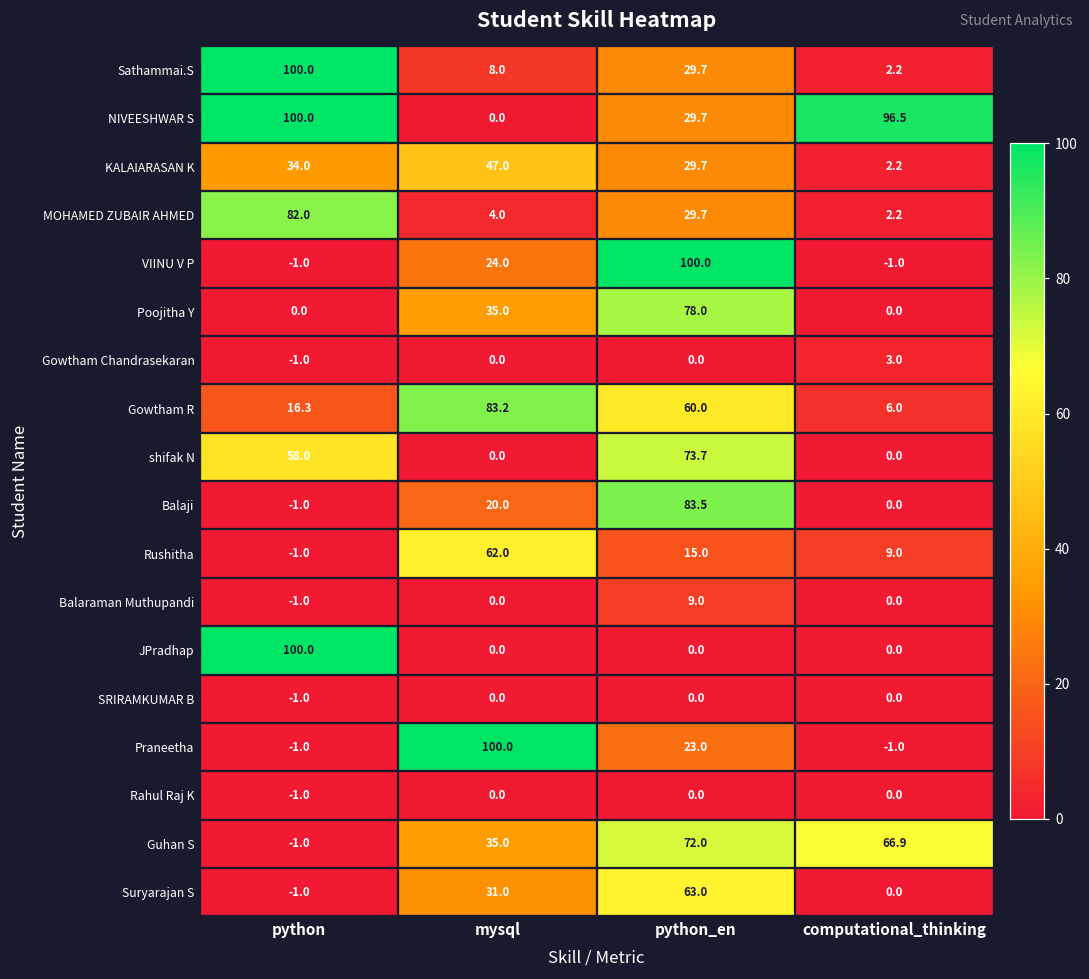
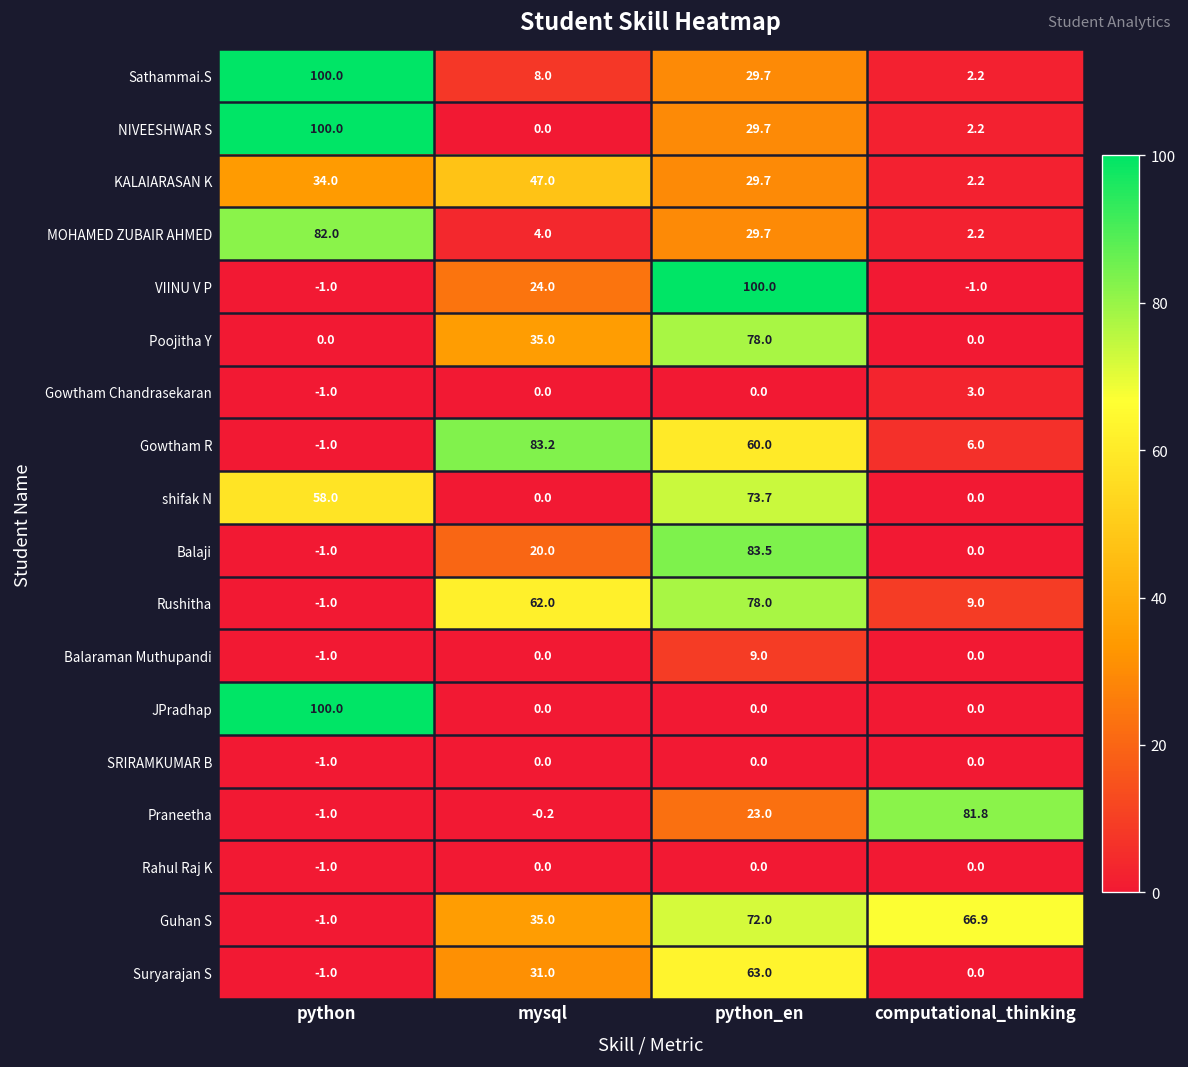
  {
    "Sathammai.S": {
      "python": 100.0,
      "mysql": 8.0,
      "python_en": 29.7,
      "computational_thinking": 2.2
    },
    "NIVEESHWAR S": {
      "python": 100.0,
      "mysql": 0.0,
      "python_en": 29.7,
-     "computational_thinking": 96.5
+     "computational_thinking": 2.2
    },
    "KALAIARASAN K": {
      "python": 34.0,
      "mysql": 47.0,
      "python_en": 29.7,
      "computational_thinking": 2.2
    },
    "MOHAMED ZUBAIR AHMED": {
      "python": 82.0,
      "mysql": 4.0,
      "python_en": 29.7,
      "computational_thinking": 2.2
    },
    "VIINU V P": {
      "python": -1.0,
      "mysql": 24.0,
      "python_en": 100.0,
      "computational_thinking": -1.0
    },
    "Poojitha Y": {
      "python": 0.0,
      "mysql": 35.0,
      "python_en": 78.0,
      "computational_thinking": 0.0
    },
    "Gowtham Chandrasekaran": {
      "python": -1.0,
      "mysql": 0.0,
      "python_en": 0.0,
      "computational_thinking": 3.0
    },
    "Gowtham R": {
-     "python": 16.3,
+     "python": -1.0,
      "mysql": 83.2,
      "python_en": 60.0,
      "computational_thinking": 6.0
    },
    "shifak N": {
      "python": 58.0,
      "mysql": 0.0,
      "python_en": 73.7,
      "computational_thinking": 0.0
    },
    "Balaji": {
      "python": -1.0,
      "mysql": 20.0,
      "python_en": 83.5,
      "computational_thinking": 0.0
    },
    "Rushitha": {
      "python": -1.0,
      "mysql": 62.0,
-     "python_en": 15.0,
+     "python_en": 78.0,
      "computational_thinking": 9.0
    },
    "Balaraman Muthupandi": {
      "python": -1.0,
      "mysql": 0.0,
      "python_en": 9.0,
      "computational_thinking": 0.0
    },
    "JPradhap": {
      "python": 100.0,
      "mysql": 0.0,
      "python_en": 0.0,
      "computational_thinking": 0.0
    },
    "SRIRAMKUMAR B": {
      "python": -1.0,
      "mysql": 0.0,
      "python_en": 0.0,
      "computational_thinking": 0.0
    },
    "Praneetha": {
      "python": -1.0,
-     "mysql": 100.0,
+     "mysql": -0.2,
      "python_en": 23.0,
-     "computational_thinking": -1.0
+     "computational_thinking": 81.8
    },
    "Rahul Raj K": {
      "python": -1.0,
      "mysql": 0.0,
      "python_en": 0.0,
      "computational_thinking": 0.0
    },
    "Guhan S": {
      "python": -1.0,
      "mysql": 35.0,
      "python_en": 72.0,
      "computational_thinking": 66.9
    },
    "Suryarajan S": {
      "python": -1.0,
      "mysql": 31.0,
      "python_en": 63.0,
      "computational_thinking": 0.0
    }
  }
